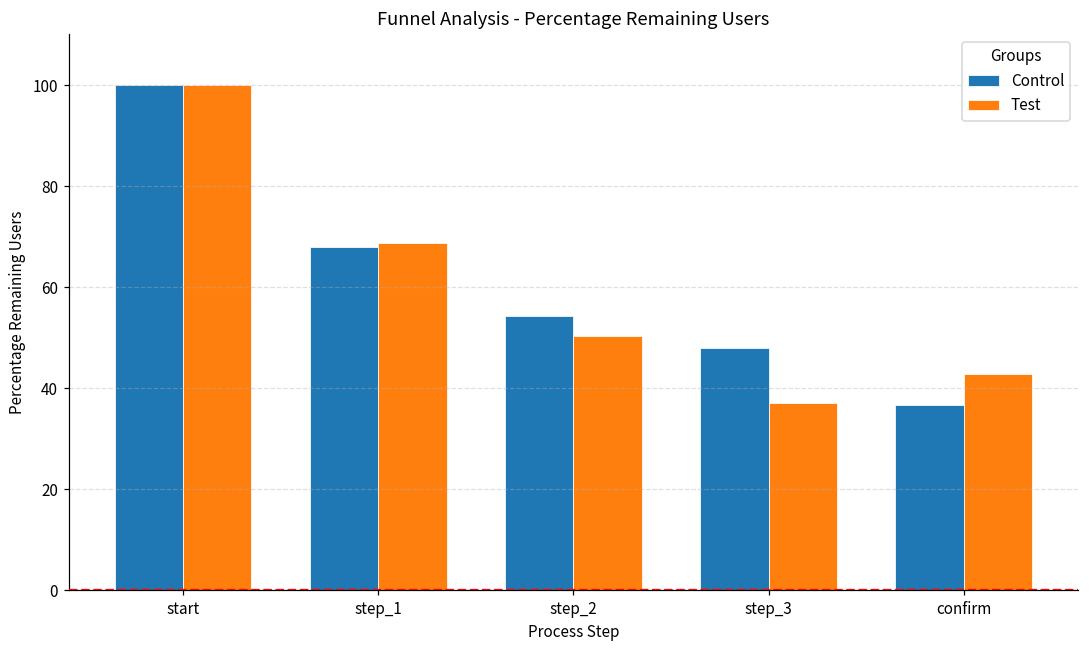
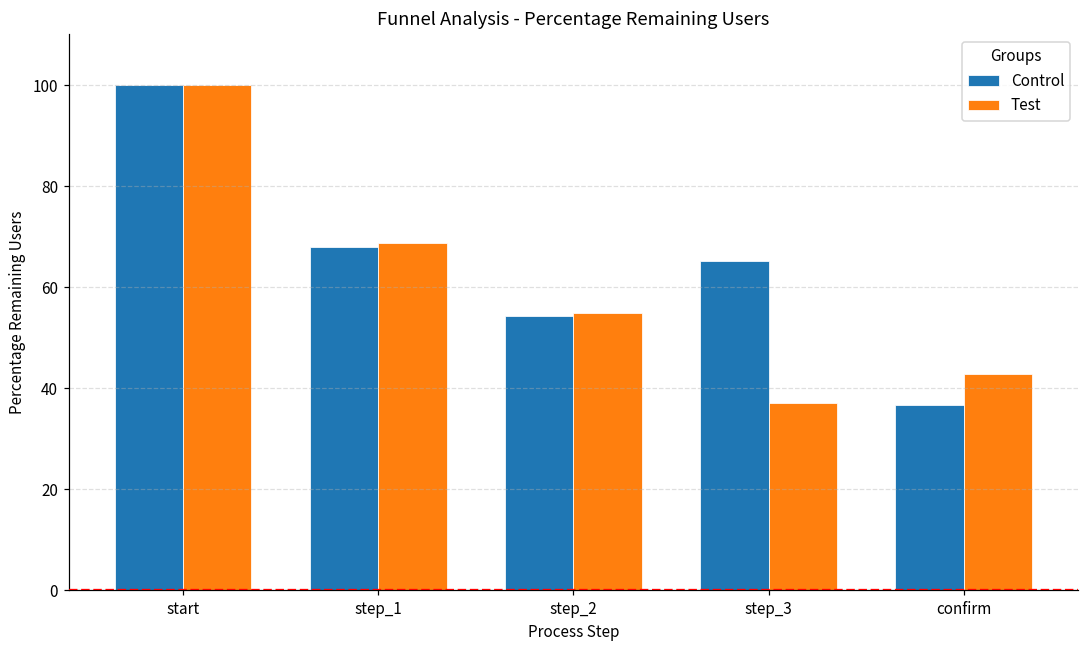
  {
    "Control": {
      "start": 100,
      "step_1": 68,
      "step_2": 54,
-     "step_3": 48,
+     "step_3": 65,
      "confirm": 37
    },
    "Test": {
      "start": 100,
      "step_1": 69,
-     "step_2": 50,
+     "step_2": 55,
      "step_3": 37,
      "confirm": 43
    }
  }
